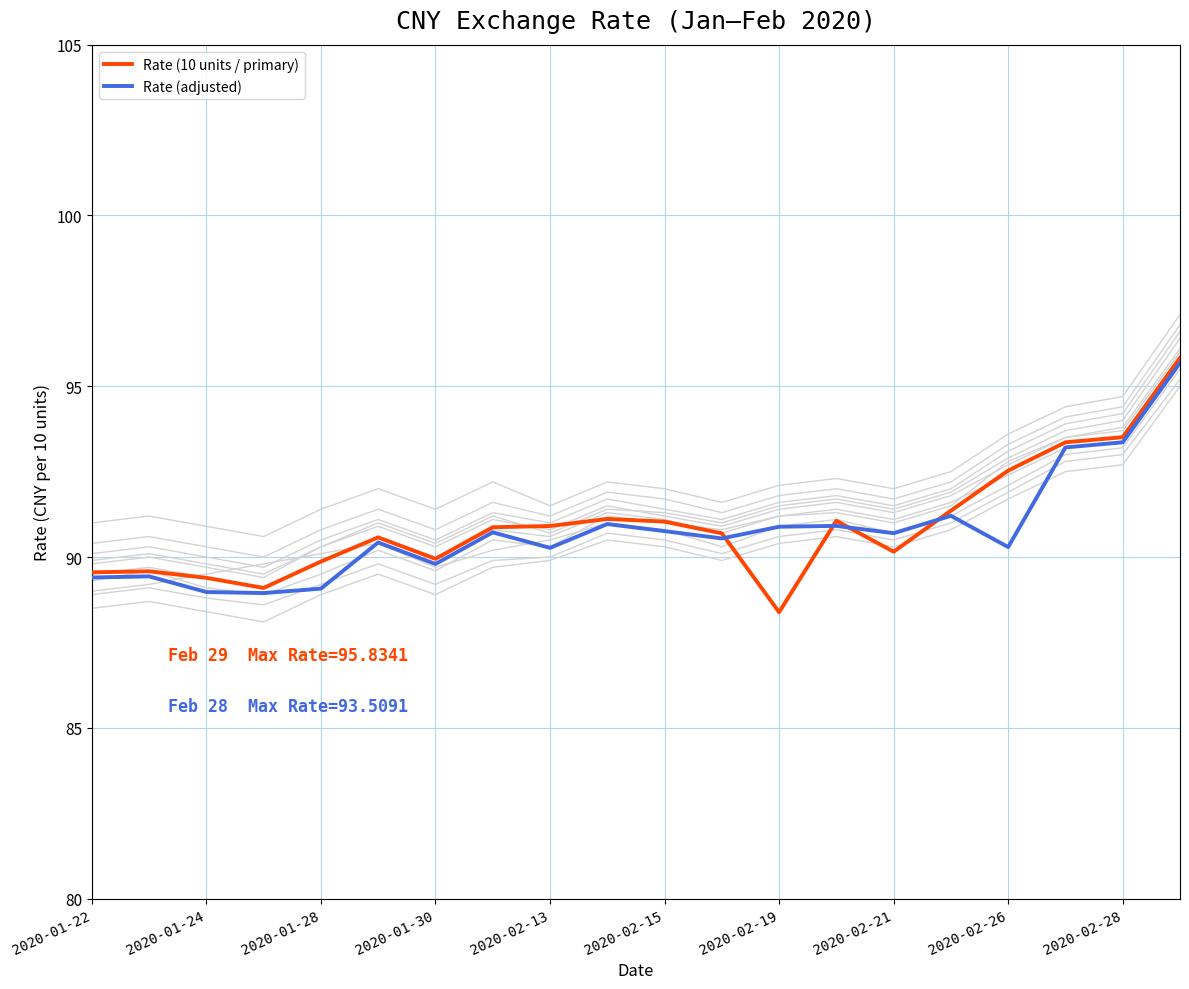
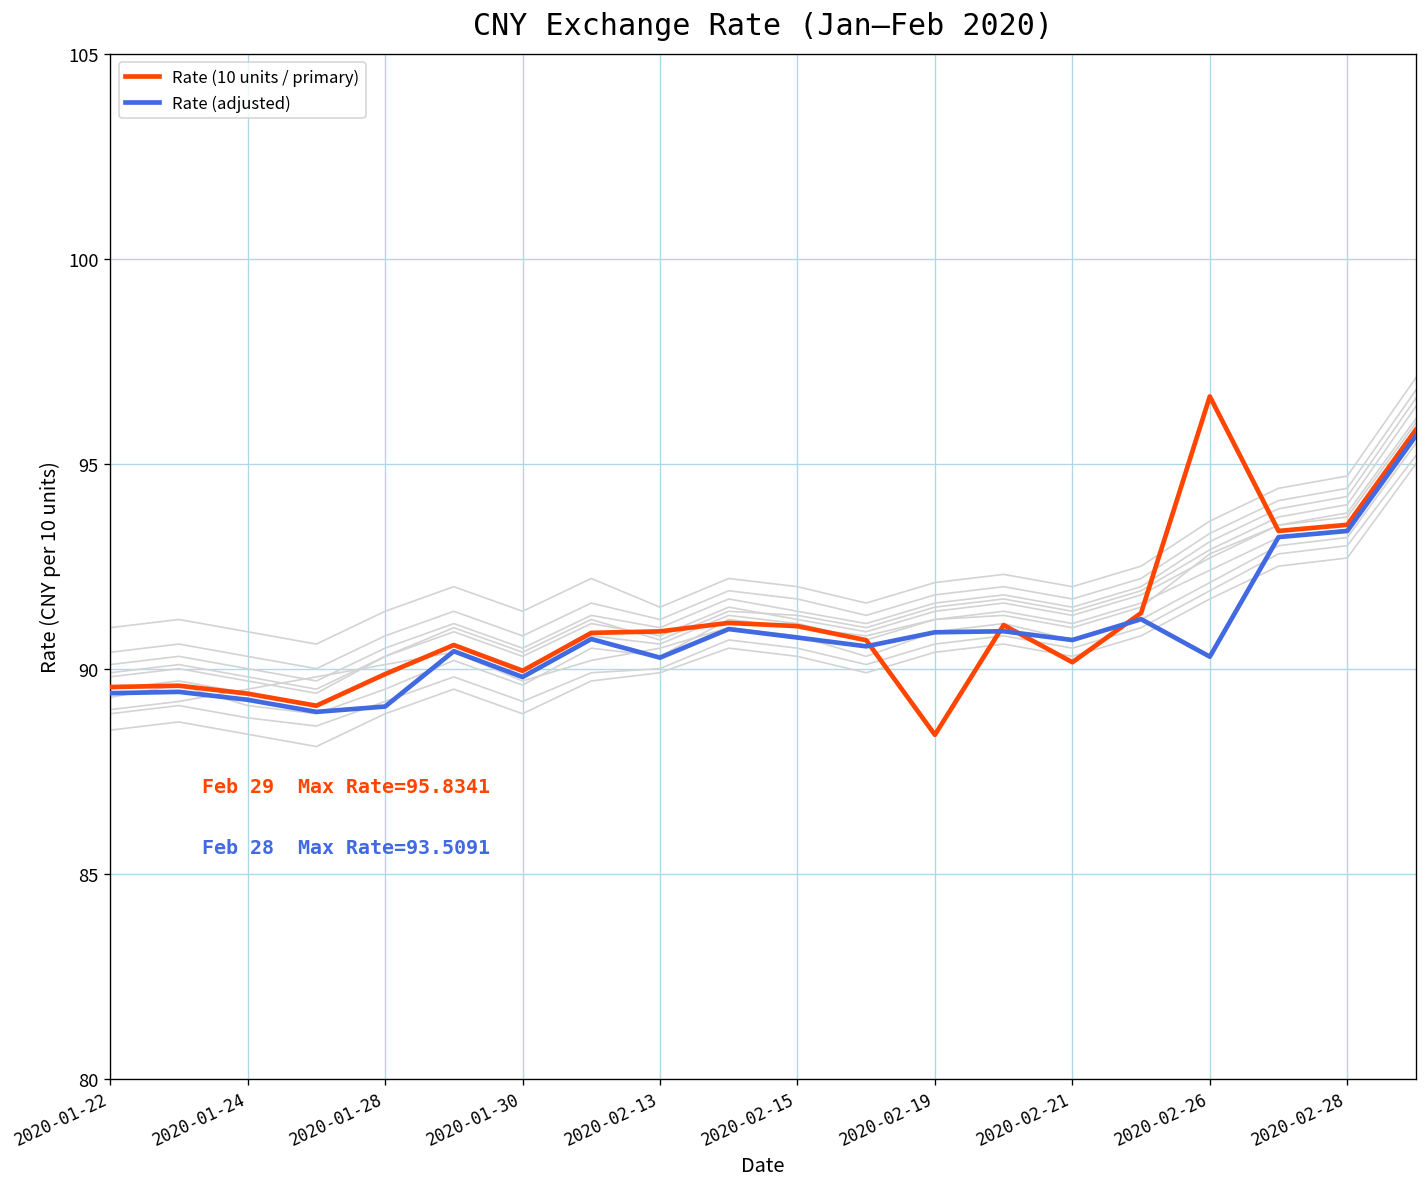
  {
    "Rate (10 units / primary)": {
      "2020-02-13": 90.9,
      "2020-02-19": 88.4,
      "2020-02-21": 90.2,
-     "2020-02-26": 92.5,
+     "2020-02-26": 96.6,
      "2020-02-28": 93.5
    },
    "Rate (adjusted)": {
      "2020-01-22": 89.4,
-     "2020-01-24": 89.0,
+     "2020-01-24": 89.2,
      "2020-01-28": 89.1,
      "2020-01-30": 89.8,
      "2020-02-26": 90.3
    }
  }
